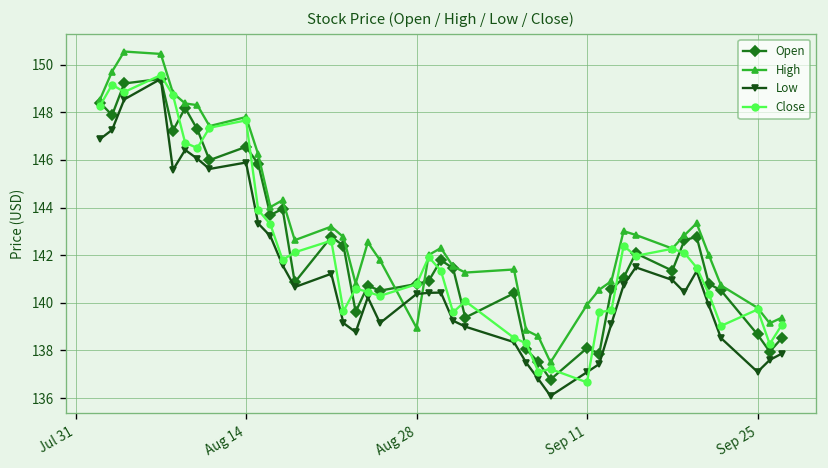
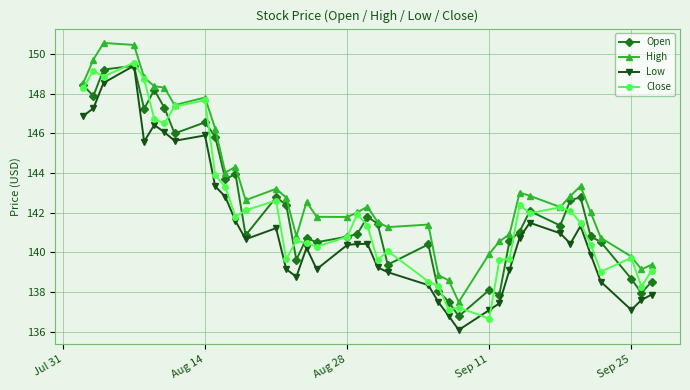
  {
    "High": {
      "Aug 14": 147.8,
-     "Aug 28": 139.0,
+     "Aug 28": 141.8,
      "Sep 11": 139.9
    },
    "Close": {
      "Aug 14": 147.7,
      "Sep 11": 136.7
    }
  }
